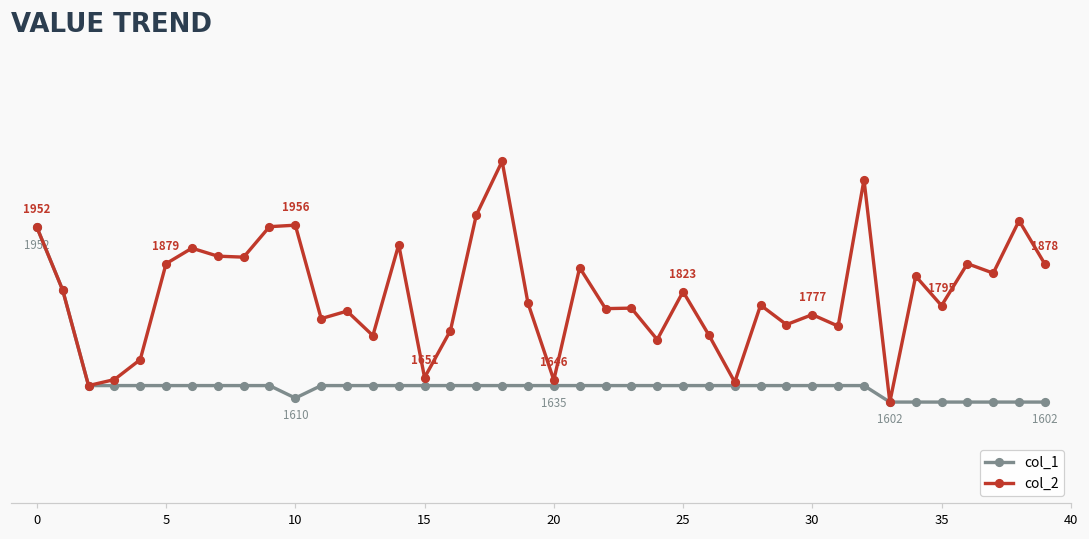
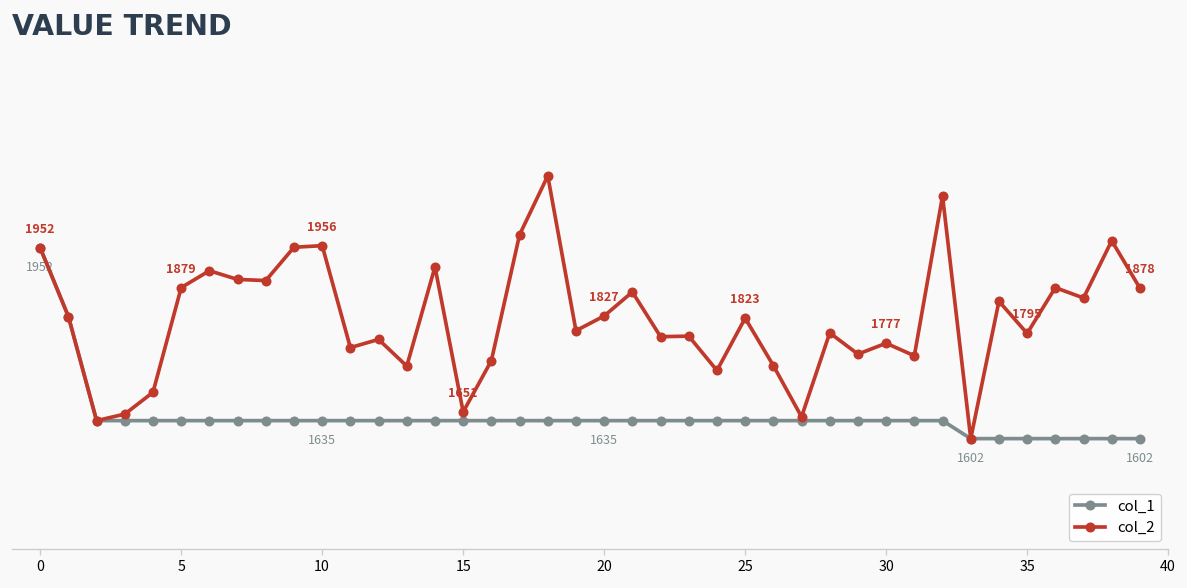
  {
    "col_1": {
-     "10": 1610,
+     "10": 1635,
      "20": 1635
    },
    "col_2": {
      "5": 1879,
      "10": 1956,
      "15": 1651,
-     "20": 1646,
+     "20": 1827,
      "25": 1823,
      "30": 1777,
      "35": 1795
    }
  }
